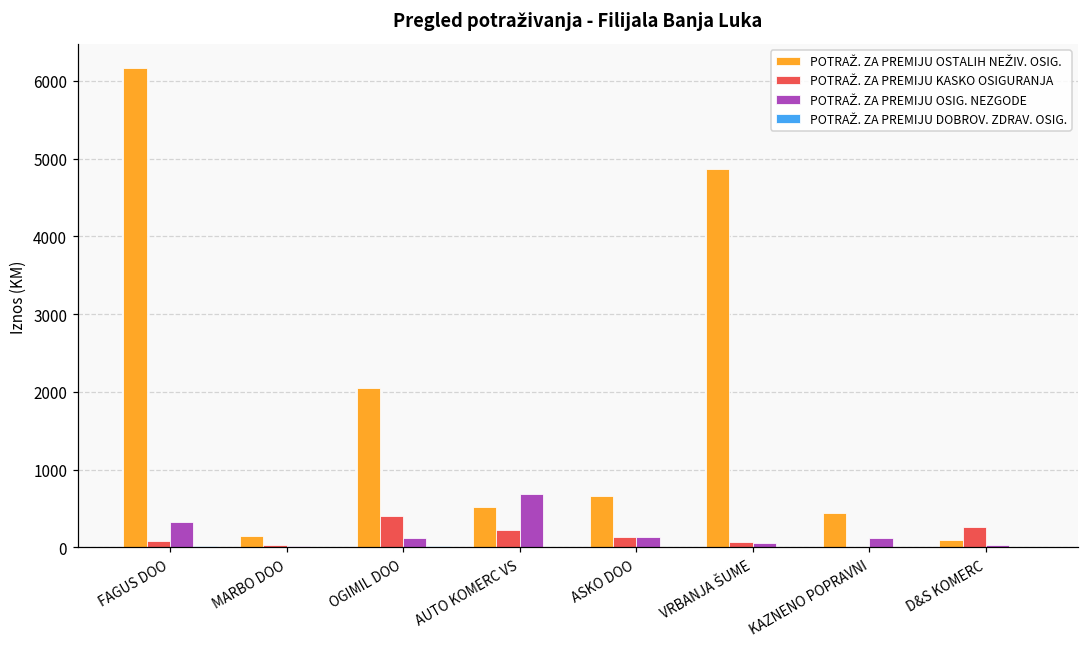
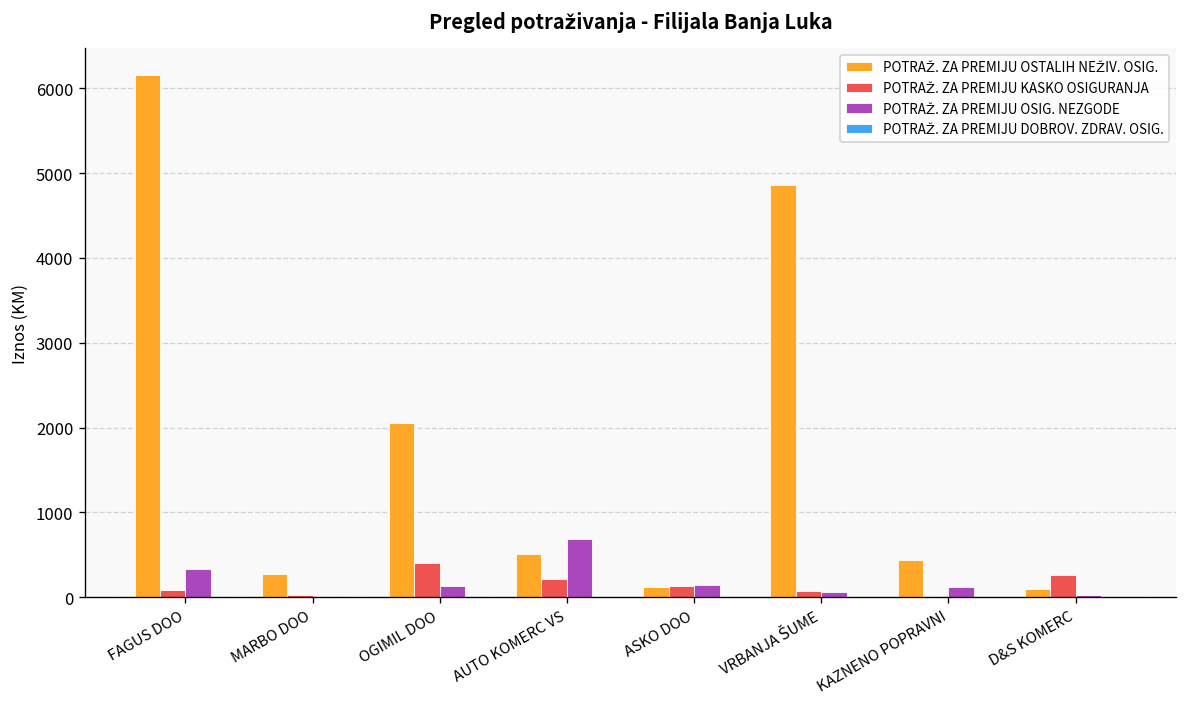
  {
    "POTRAŽ. ZA PREMIJU OSTALIH NEŽIV. OSIG.": {
      "FAGUS DOO": 6200,
-     "MARBO DOO": 100,
+     "MARBO DOO": 300,
      "OGIMIL DOO": 2100,
      "AUTO KOMERC VS": 500,
-     "ASKO DOO": 700,
+     "ASKO DOO": 100,
      "VRBANJA ŠUME": 4900,
      "KAZNENO POPRAVNI": 400,
      "D&S KOMERC": 100
    },
    "POTRAŽ. ZA PREMIJU KASKO OSIGURANJA": {
      "FAGUS DOO": 100,
      "OGIMIL DOO": 400,
      "AUTO KOMERC VS": 200,
      "ASKO DOO": 100,
      "VRBANJA ŠUME": 100,
      "D&S KOMERC": 300
    },
    "POTRAŽ. ZA PREMIJU OSIG. NEZGODE": {
      "FAGUS DOO": 300,
      "OGIMIL DOO": 100,
      "AUTO KOMERC VS": 700,
      "ASKO DOO": 100,
      "VRBANJA ŠUME": 100,
      "KAZNENO POPRAVNI": 100
    },
    "POTRAŽ. ZA PREMIJU DOBROV. ZDRAV. OSIG.": {
      "AUTO KOMERC VS": 0,
      "ASKO DOO": 0,
      "VRBANJA ŠUME": 0,
      "KAZNENO POPRAVNI": 0,
      "D&S KOMERC": 0
    }
  }
